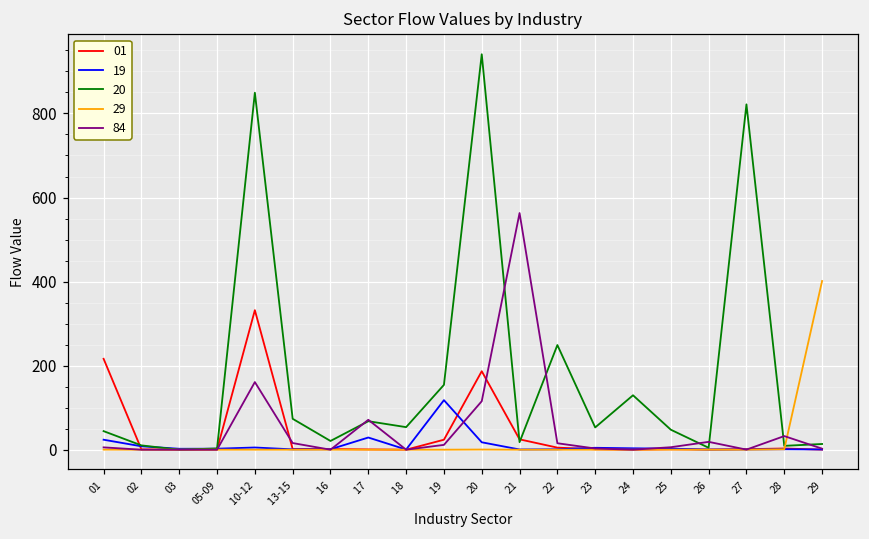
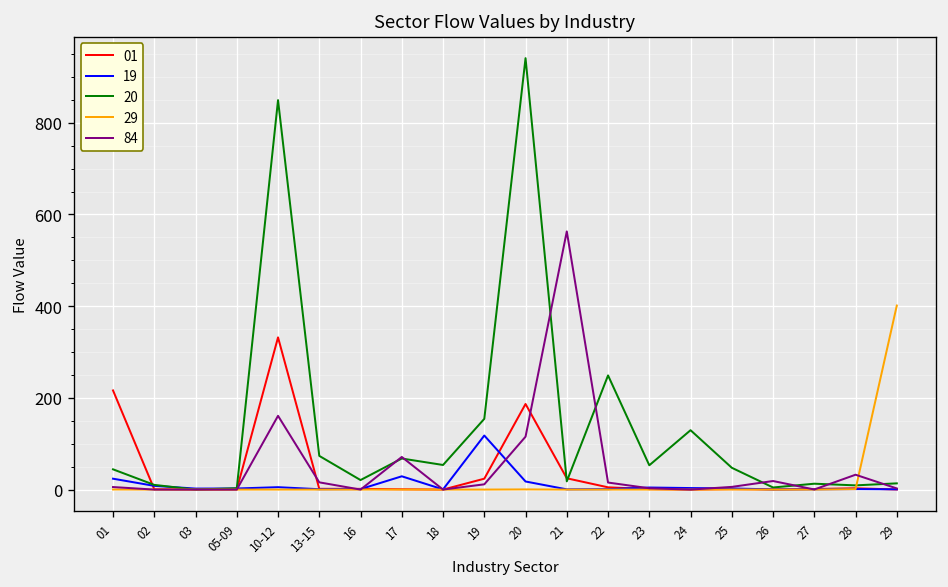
  {
    "01": {
      "01": 220,
      "10-12": 330,
      "19": 20,
      "20": 190,
      "21": 20
    },
    "19": {
      "01": 20,
      "17": 30,
      "19": 120,
      "20": 20
    },
    "20": {
      "01": 40,
      "10-12": 850,
      "13-15": 70,
      "16": 20,
      "18": 50,
      "19": 150,
      "20": 940,
      "21": 20,
      "22": 250,
      "23": 50,
      "24": 130,
      "25": 50,
-     "27": 820,
+     "27": 10,
      "29": 10
    },
    "29": {
      "19": 0,
      "20": 0,
      "29": 400
    },
    "84": {
      "10-12": 160,
      "13-15": 20,
      "19": 10,
      "20": 120,
      "21": 560,
      "22": 20,
      "26": 20,
      "28": 30
    }
  }
